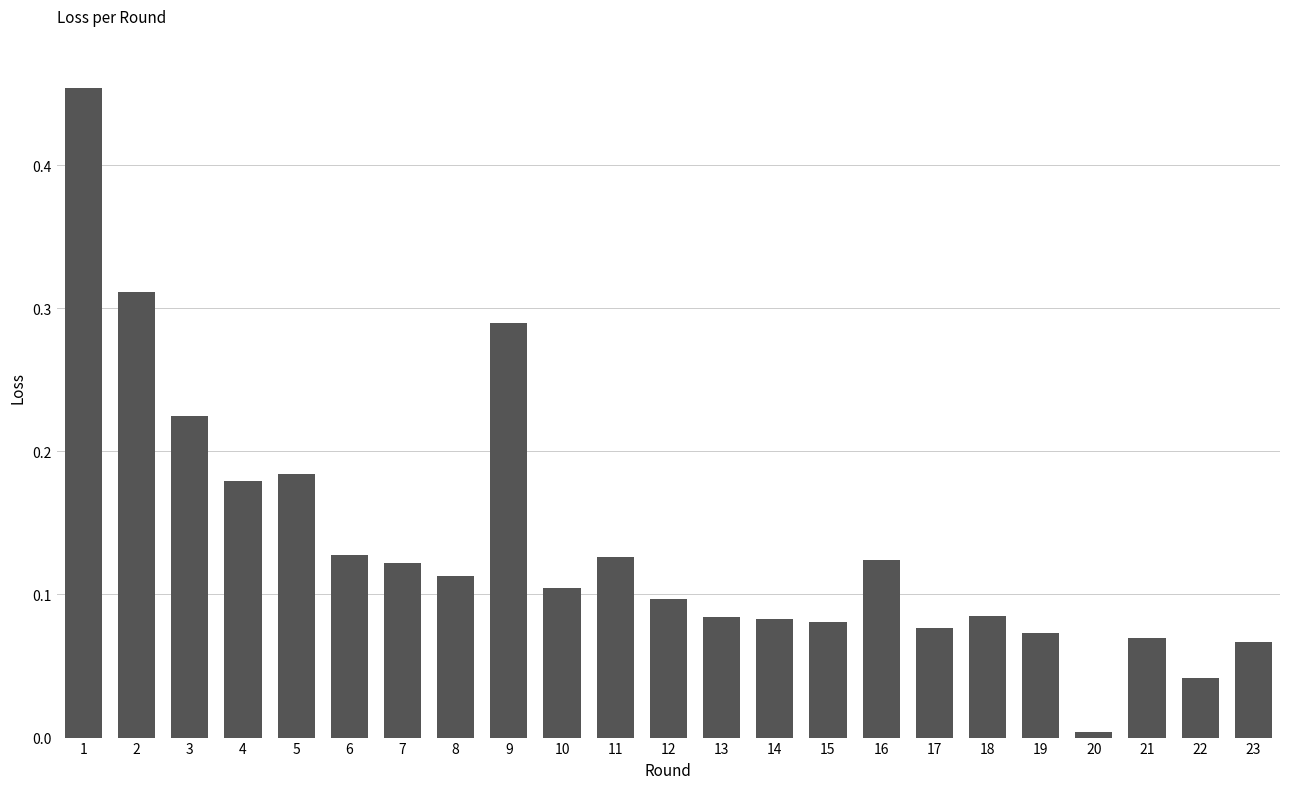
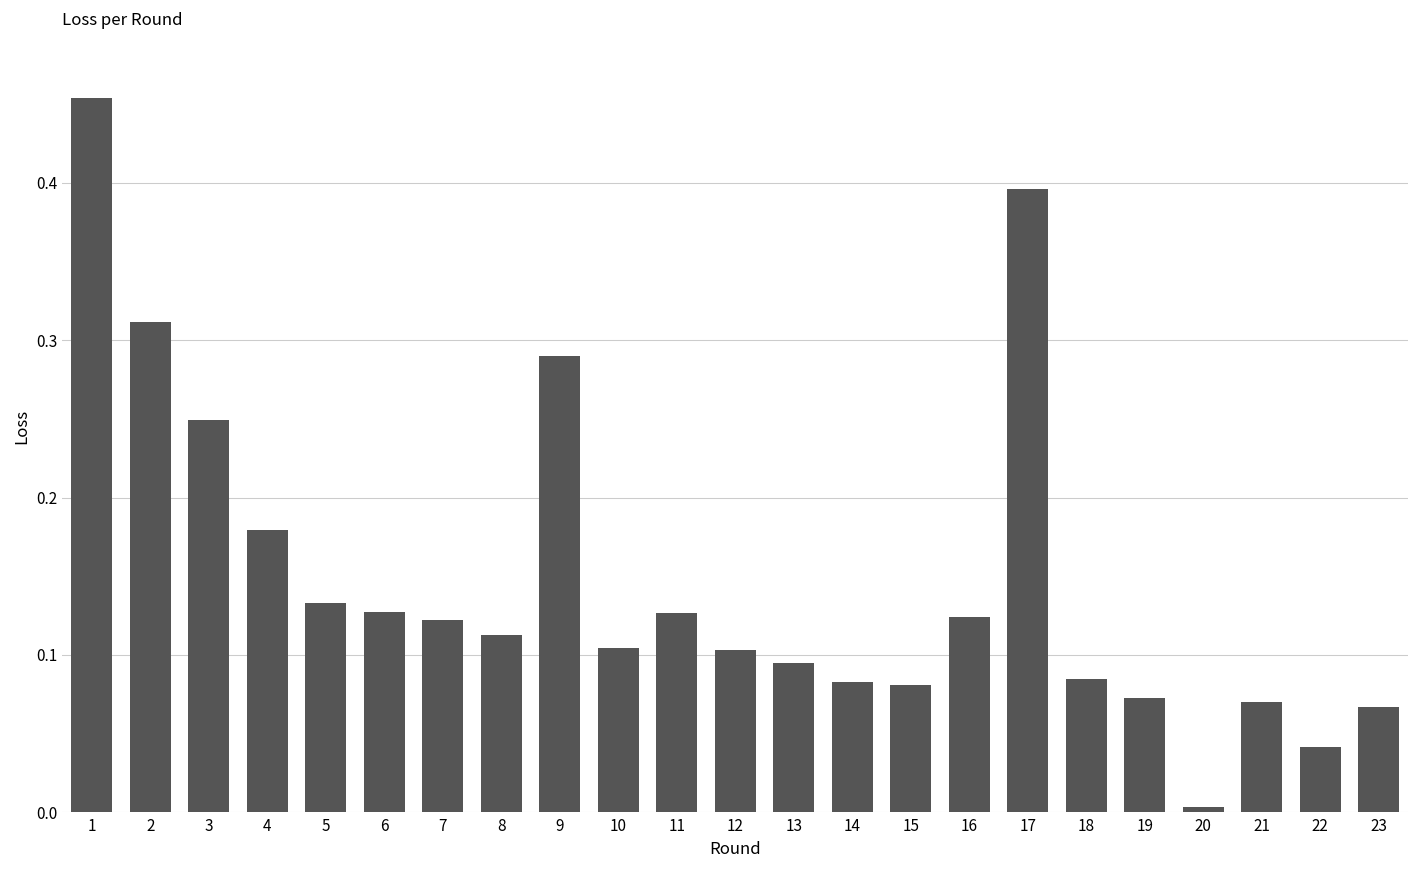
  {
    "1": 0.454,
    "2": 0.312,
-   "3": 0.224,
+   "3": 0.249,
    "4": 0.179,
-   "5": 0.184,
+   "5": 0.133,
    "6": 0.128,
    "7": 0.122,
    "8": 0.113,
    "9": 0.290,
    "10": 0.105,
    "11": 0.126,
-   "12": 0.097,
-   "13": 0.084,
+   "12": 0.103,
+   "13": 0.095,
    "14": 0.083,
    "15": 0.081,
    "16": 0.124,
-   "17": 0.076,
+   "17": 0.396,
    "18": 0.085,
    "19": 0.073,
    "20": 0.004,
    "21": 0.070,
    "22": 0.042,
    "23": 0.067
  }
